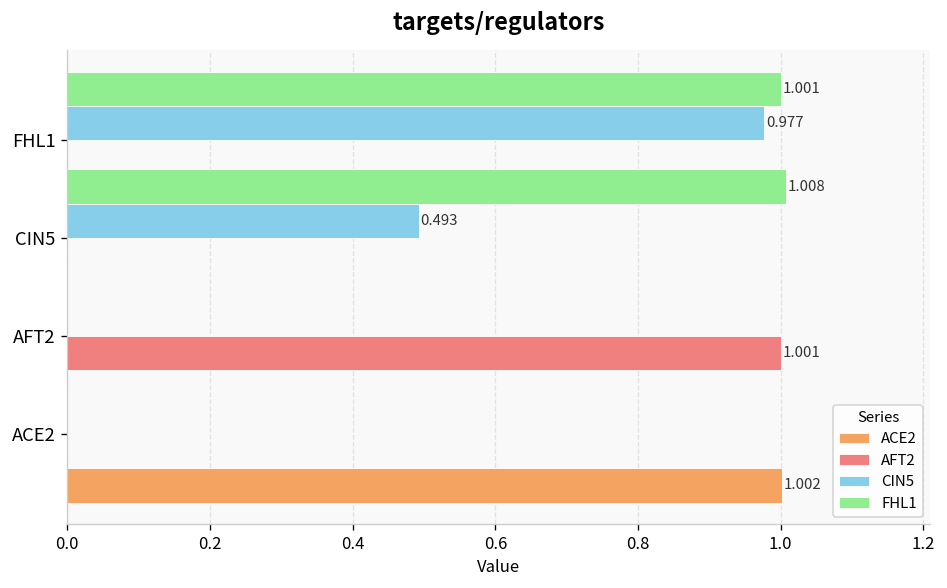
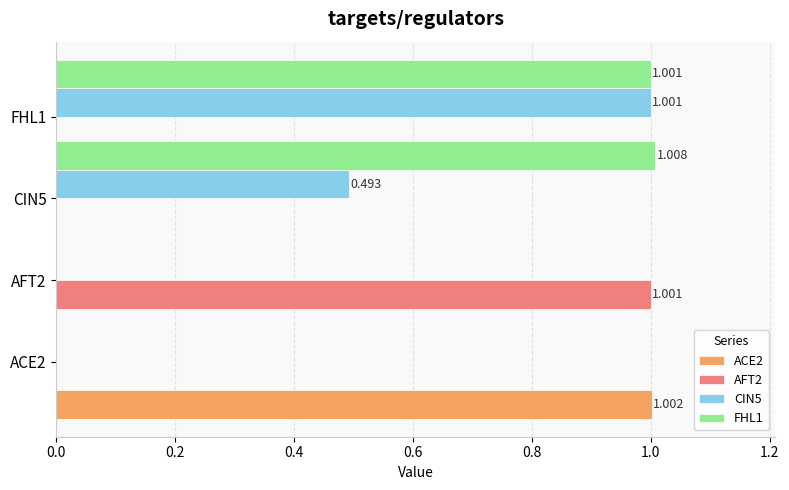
  {
    "CIN5": {
-     "FHL1": 0.977,
+     "FHL1": 1.001,
      "CIN5": 0.493
    }
  }
